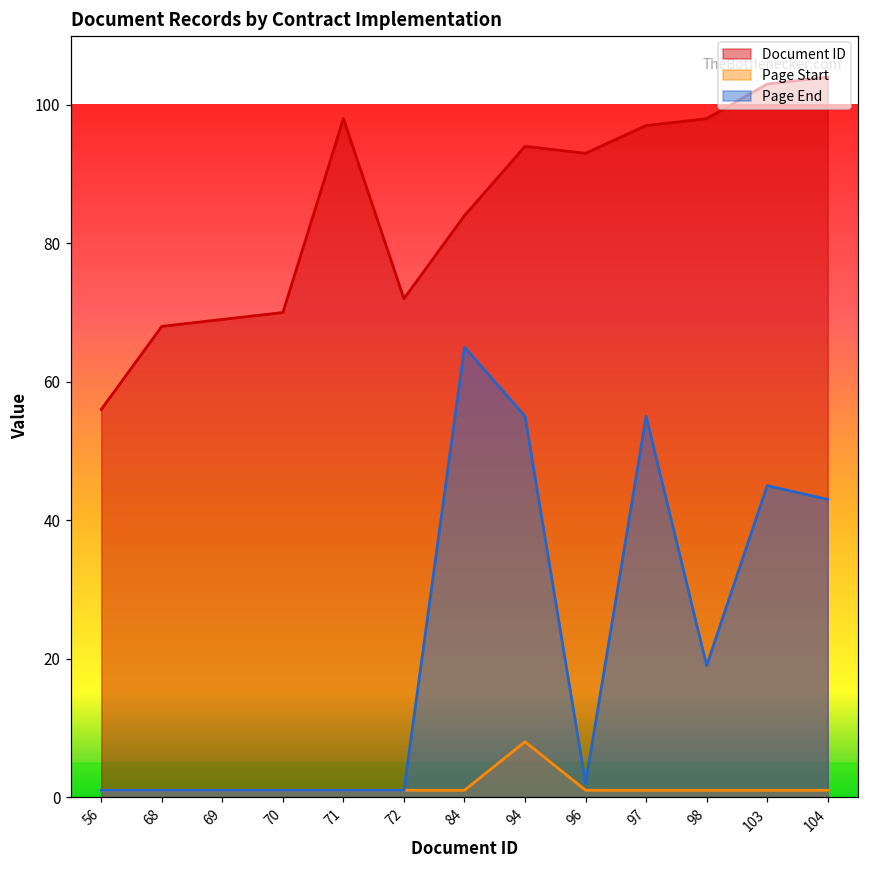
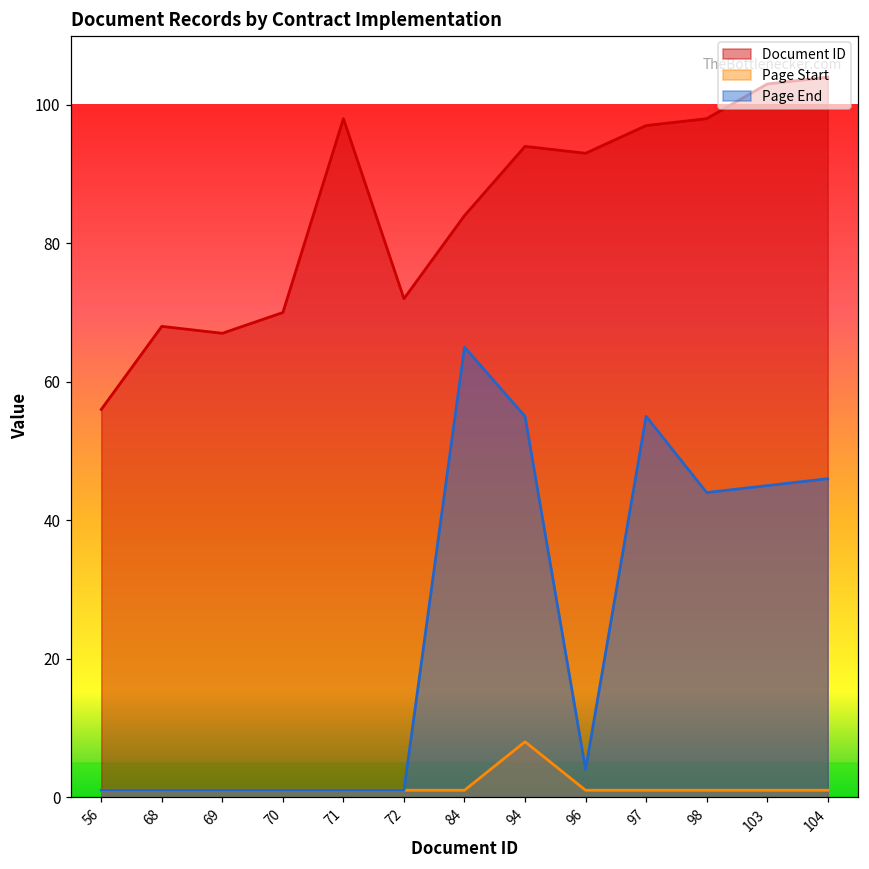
  {
    "Document ID": {
      "56": 56,
      "68": 68,
-     "69": 69,
+     "69": 67,
      "70": 70,
      "71": 98,
      "72": 72,
      "84": 84,
      "94": 94,
      "96": 93,
      "97": 97,
      "98": 98
    },
    "Page Start": {
      "84": 1,
      "94": 8,
      "96": 1,
      "97": 1,
      "98": 1,
      "103": 1,
      "104": 1
    },
    "Page End": {
      "84": 65,
      "94": 55,
-     "96": 2,
+     "96": 4,
      "97": 55,
-     "98": 19,
+     "98": 44,
      "103": 45,
-     "104": 43
+     "104": 46
    }
  }
